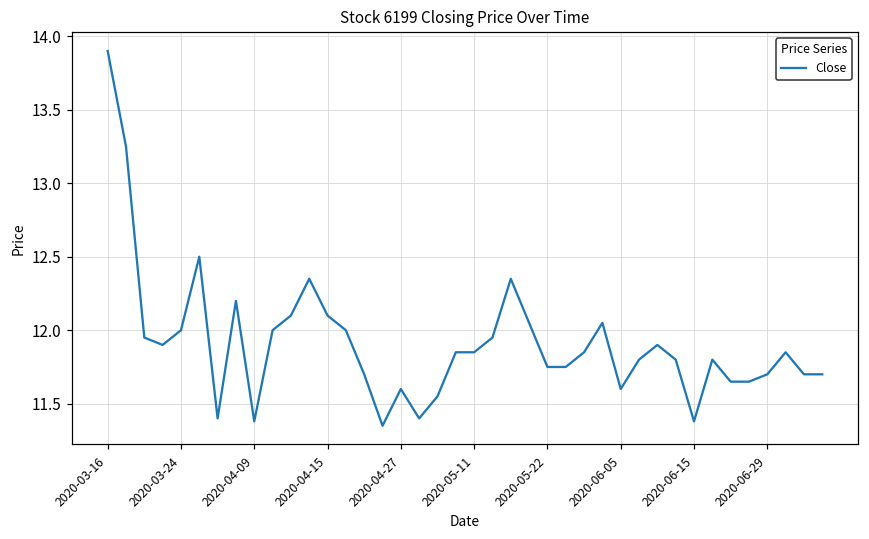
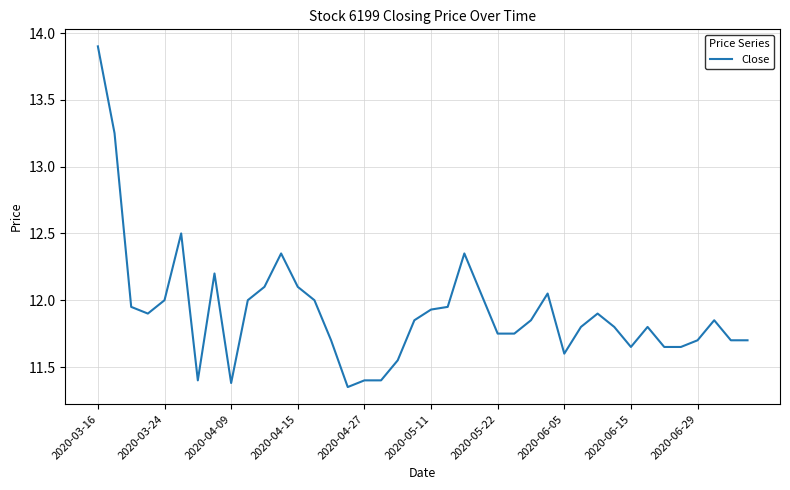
  {
    "2020-03-16": 13.90,
    "2020-03-24": 12.00,
    "2020-04-09": 11.38,
    "2020-04-15": 12.10,
-   "2020-04-27": 11.6,
-   "2020-05-11": 11.85,
+   "2020-04-27": 11.4,
+   "2020-05-11": 11.93,
    "2020-05-22": 11.75,
    "2020-06-05": 11.60,
-   "2020-06-15": 11.38,
+   "2020-06-15": 11.65,
    "2020-06-29": 11.70
  }
